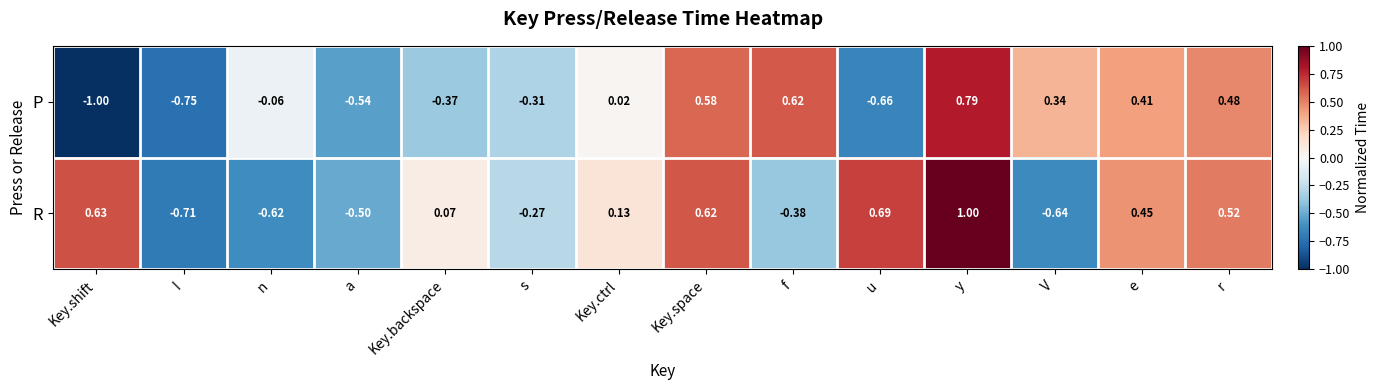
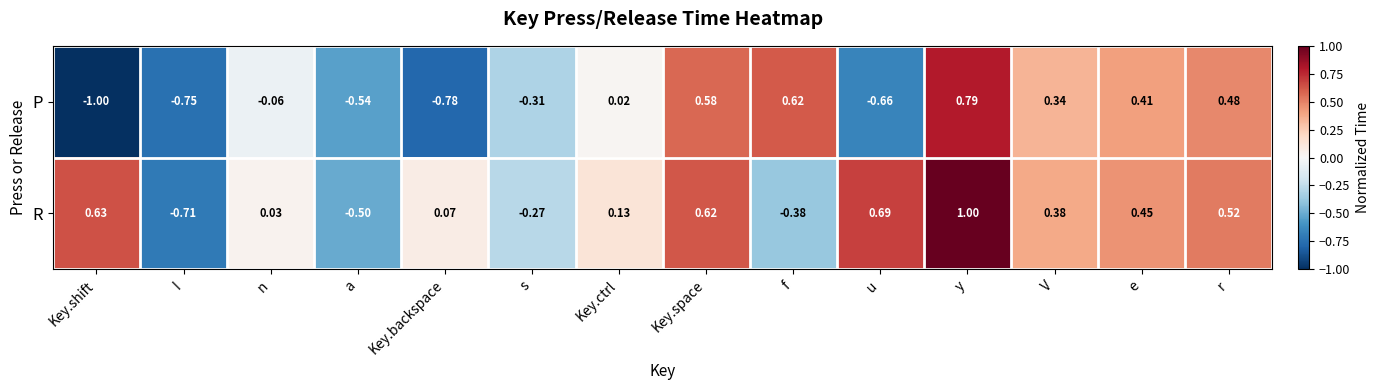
  {
    "P": {
      "Key.shift": -1.00,
      "I": -0.75,
      "n": -0.06,
      "a": -0.54,
-     "Key.backspace": -0.37,
+     "Key.backspace": -0.78,
      "s": -0.31,
      "Key.ctrl": 0.02,
      "Key.space": 0.58,
      "f": 0.62,
      "u": -0.66,
      "y": 0.79,
      "V": 0.34,
      "e": 0.41,
      "r": 0.48
    },
    "R": {
      "Key.shift": 0.63,
      "I": -0.71,
-     "n": -0.62,
+     "n": 0.03,
      "a": -0.50,
      "Key.backspace": 0.07,
      "s": -0.27,
      "Key.ctrl": 0.13,
      "Key.space": 0.62,
      "f": -0.38,
      "u": 0.69,
      "y": 1.00,
-     "V": -0.64,
+     "V": 0.38,
      "e": 0.45,
      "r": 0.52
    }
  }
